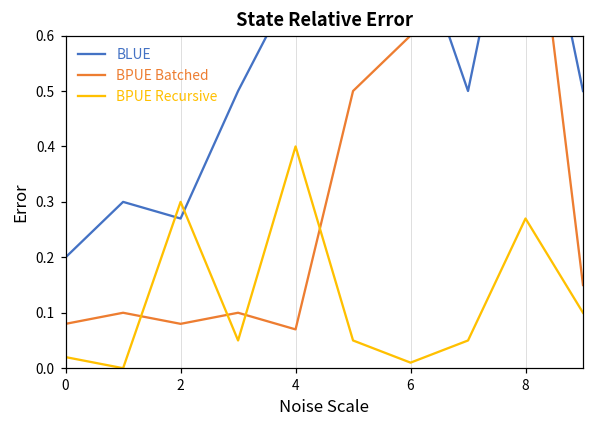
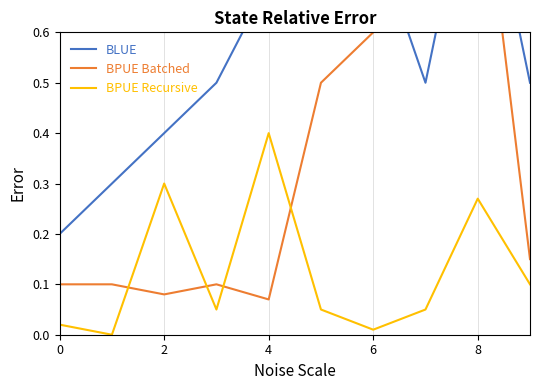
  {
    "BLUE": {
      "0": 0.20,
-     "2": 0.27
+     "2": 0.40
    },
    "BPUE Batched": {
-     "0": 0.08,
+     "0": 0.10,
      "2": 0.08,
      "4": 0.07,
      "6": 0.60
    },
    "BPUE Recursive": {
      "0": 0.02,
      "2": 0.30,
      "4": 0.40,
      "6": 0.01,
      "8": 0.27
    }
  }
